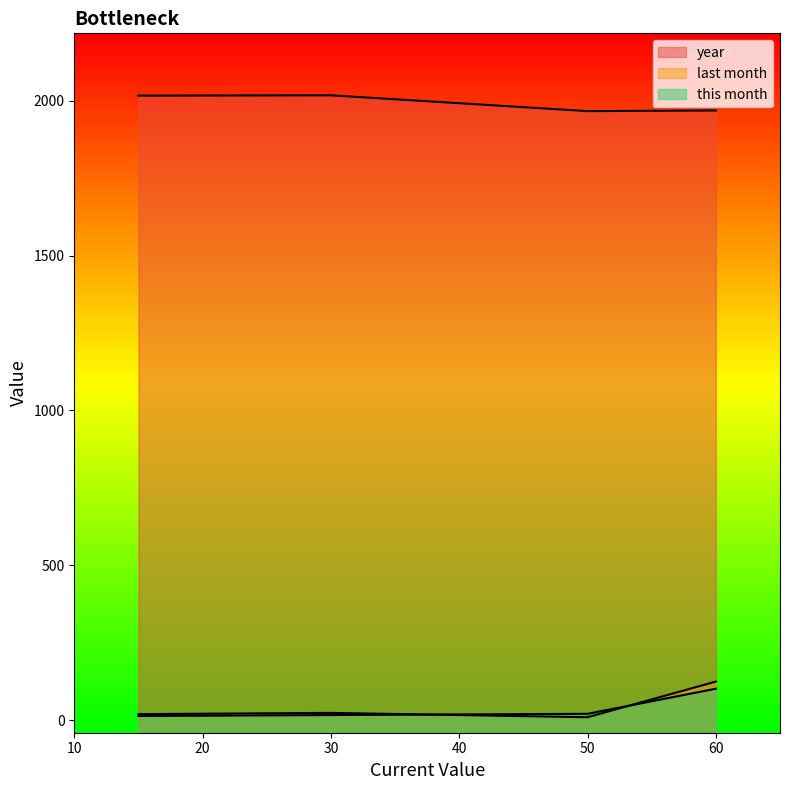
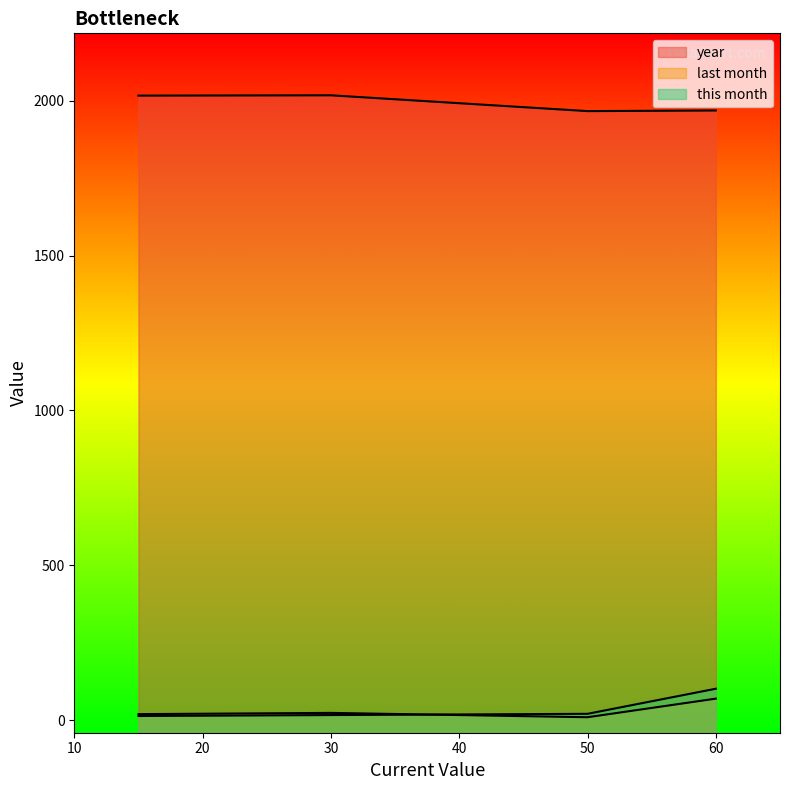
  {
    "year": {
      "30": 2020,
      "50": 1970,
      "60": 1970
    },
    "last month": {
      "50": 10,
-     "60": 130
+     "60": 70
    },
    "this month": {
      "50": 20,
      "60": 100
    }
  }
